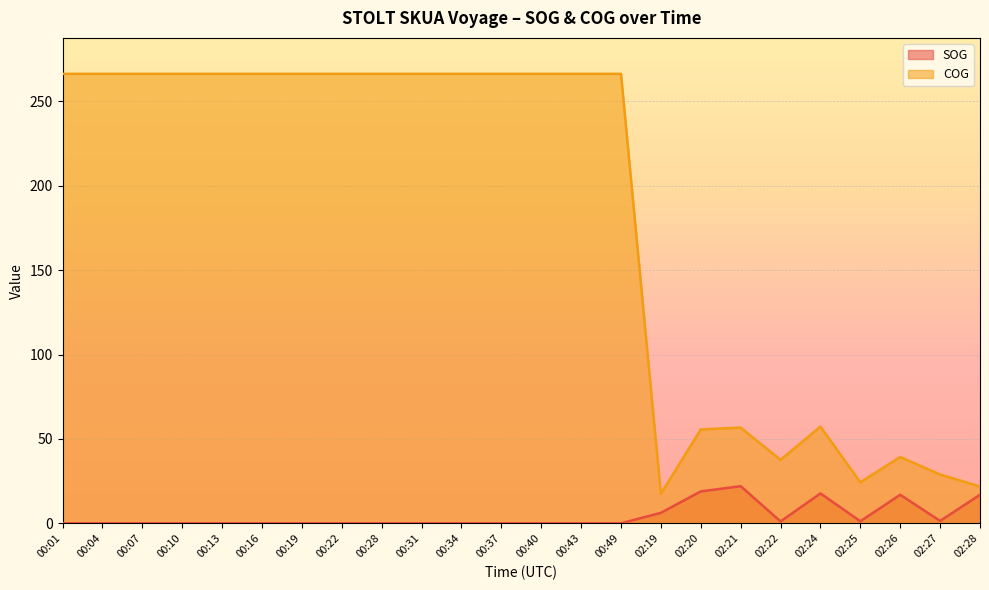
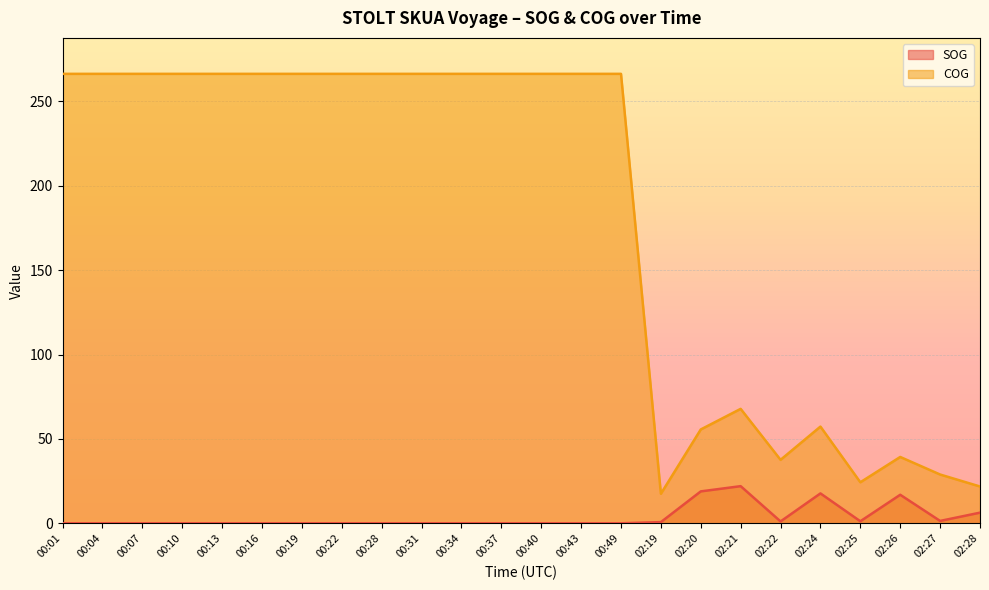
  {
    "SOG": {
      "00:01": 0,
      "00:04": 0,
      "00:07": 0,
      "00:10": 0,
      "00:13": 0,
      "00:16": 0,
      "00:19": 0,
      "00:22": 0,
      "00:28": 0,
      "00:31": 0,
      "00:34": 0,
      "00:37": 0,
      "00:40": 0,
      "00:43": 0,
      "00:49": 0,
-     "02:19": 6,
+     "02:19": 1,
      "02:20": 19,
      "02:21": 22,
      "02:22": 1,
      "02:24": 18,
      "02:25": 1,
      "02:26": 17,
      "02:27": 1,
-     "02:28": 17
+     "02:28": 6
    },
    "COG": {
      "00:01": 266,
      "00:04": 266,
      "00:07": 266,
      "00:10": 266,
      "00:13": 266,
      "00:16": 266,
      "00:19": 266,
      "00:22": 266,
      "00:28": 266,
      "00:31": 266,
      "00:34": 266,
      "00:37": 266,
      "00:40": 266,
      "00:43": 266,
      "00:49": 266,
      "02:19": 18,
      "02:20": 56,
-     "02:21": 57,
+     "02:21": 68,
      "02:22": 38,
      "02:24": 57,
      "02:25": 24,
      "02:26": 39,
      "02:27": 29,
      "02:28": 22
    }
  }
